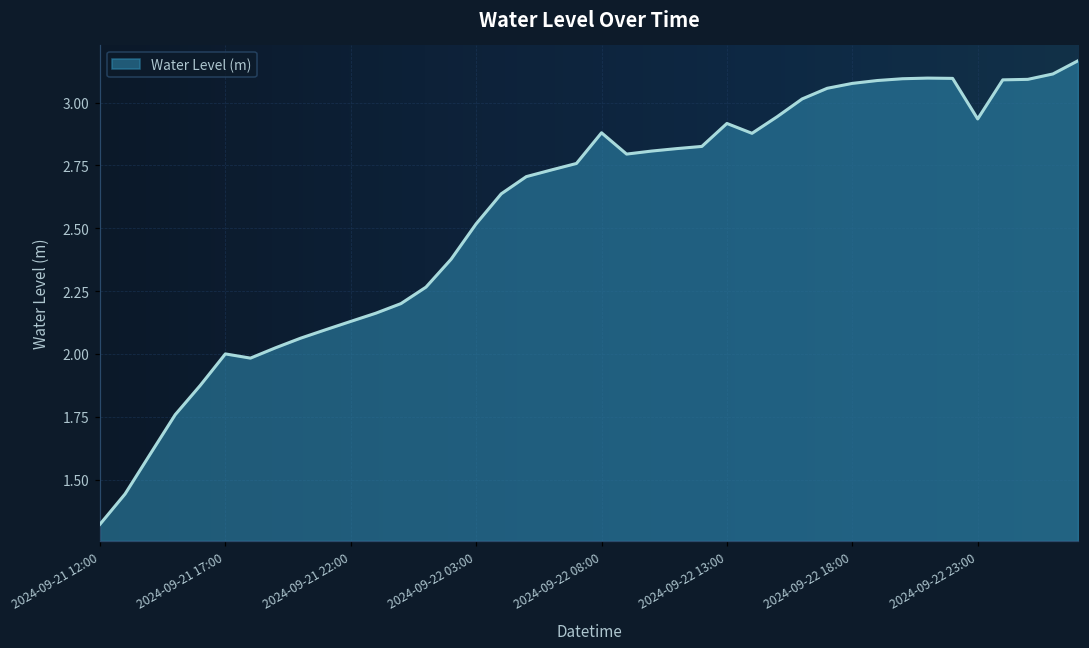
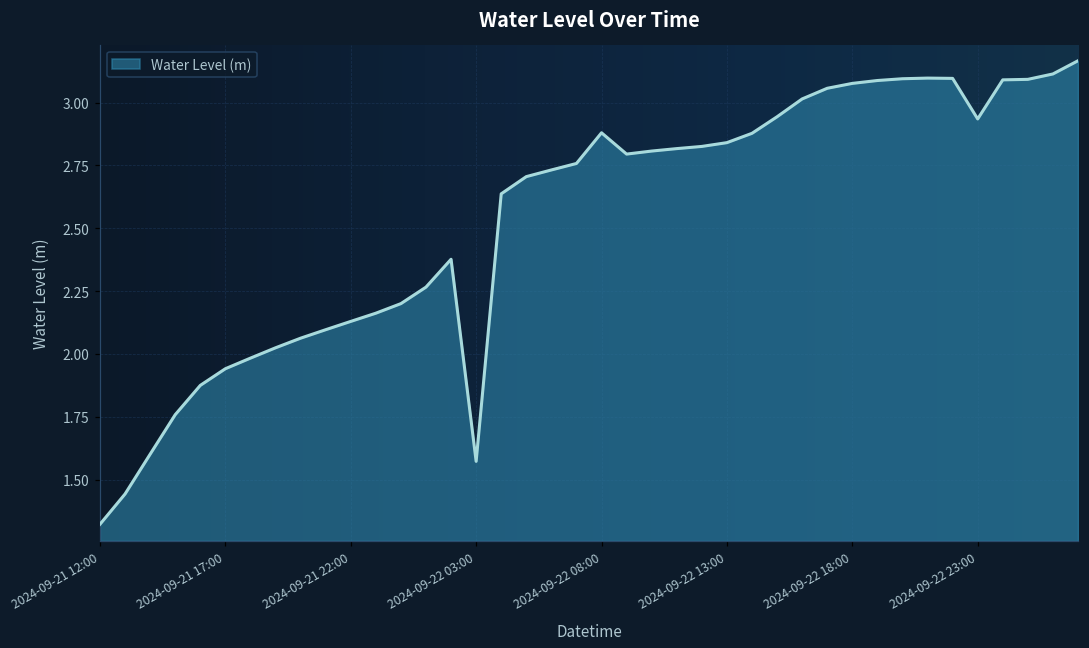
  {
    "2024-09-21 12:00": 1.32,
-   "2024-09-21 17:00": 2.00,
+   "2024-09-21 17:00": 1.94,
    "2024-09-21 22:00": 2.13,
-   "2024-09-22 03:00": 2.52,
+   "2024-09-22 03:00": 1.57,
    "2024-09-22 08:00": 2.88,
-   "2024-09-22 13:00": 2.92,
+   "2024-09-22 13:00": 2.84,
    "2024-09-22 18:00": 3.08,
    "2024-09-22 23:00": 2.93
  }
